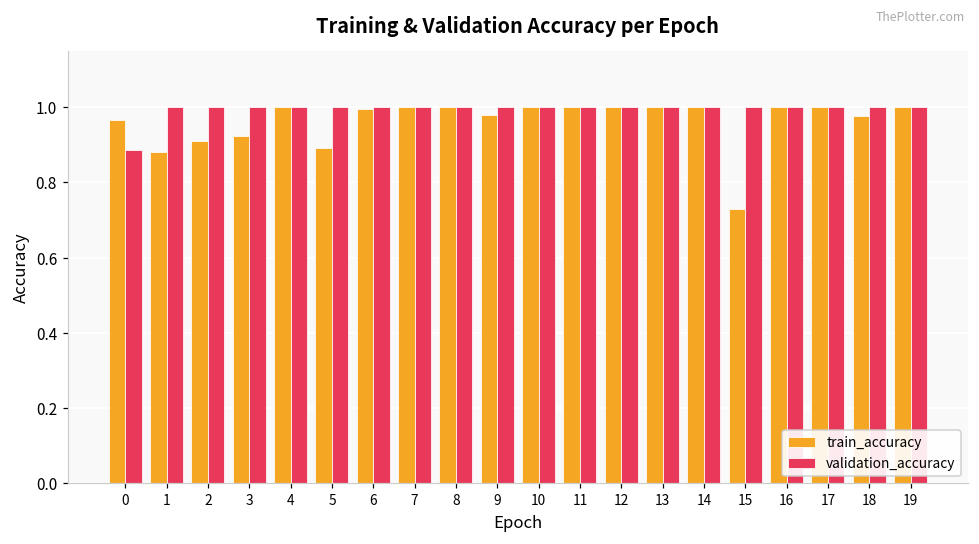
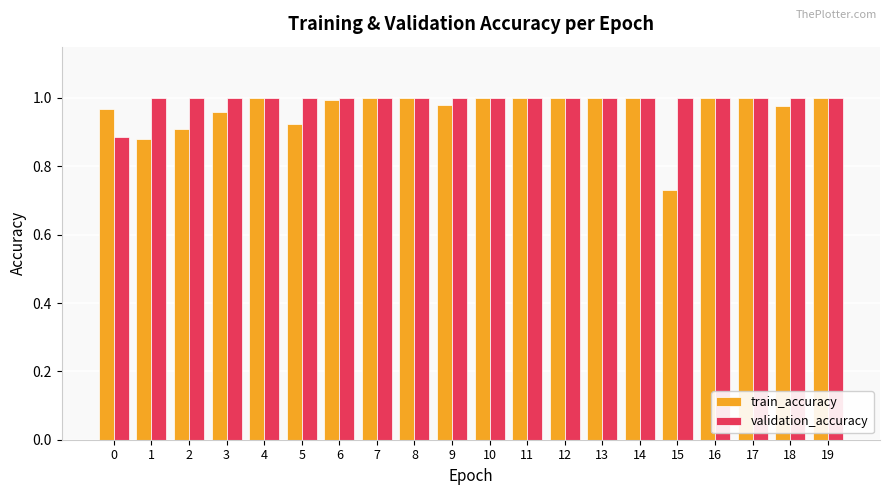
  {
    "train_accuracy": {
      "0": 0.97,
      "1": 0.88,
      "2": 0.91,
-     "3": 0.92,
+     "3": 0.96,
      "4": 1.00,
-     "5": 0.89,
+     "5": 0.92,
      "6": 0.99,
      "7": 1.00,
      "8": 1.00,
      "9": 0.98,
      "10": 1.00,
      "11": 1.00,
      "12": 1.00,
      "13": 1.00,
      "14": 1.00,
      "15": 0.73,
      "16": 1.00,
      "17": 1.00,
      "18": 0.98,
      "19": 1.00
    },
    "validation_accuracy": {
      "0": 0.89,
      "1": 1.00,
      "2": 1.00,
      "3": 1.00,
      "4": 1.00,
      "5": 1.00,
      "6": 1.00,
      "7": 1.00,
      "8": 1.00,
      "9": 1.00,
      "10": 1.00,
      "11": 1.00,
      "12": 1.00,
      "13": 1.00,
      "14": 1.00,
      "15": 1.00,
      "16": 1.00,
      "17": 1.00,
      "18": 1.00,
      "19": 1.00
    }
  }
